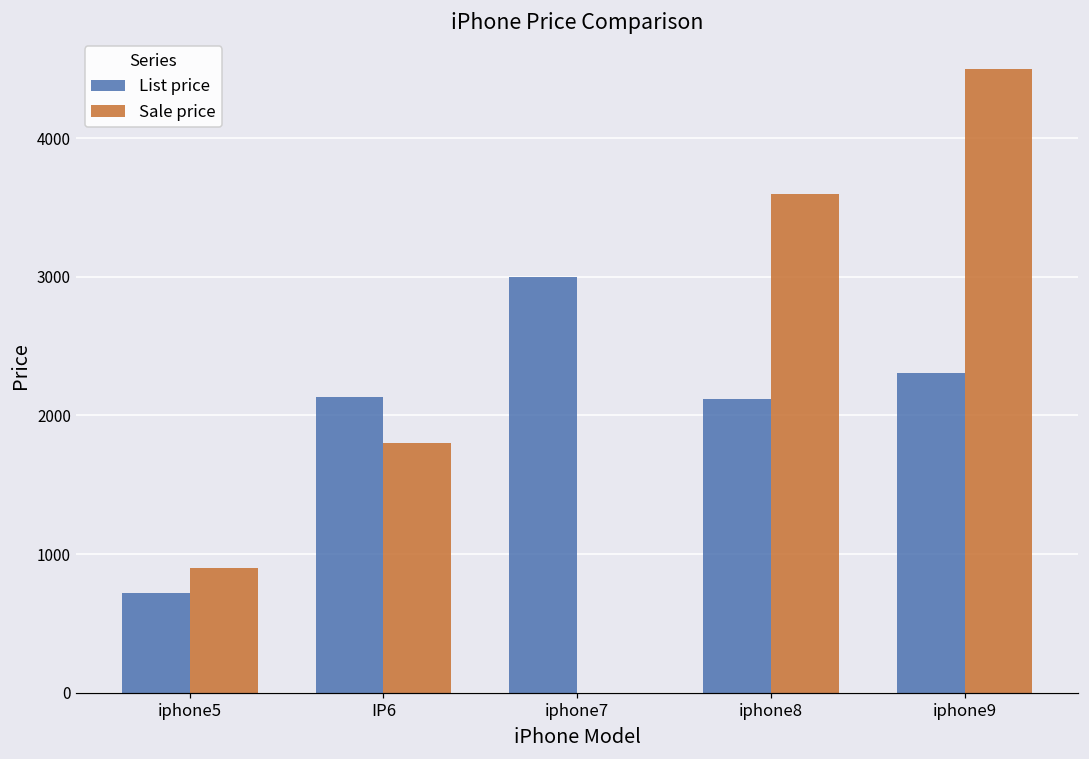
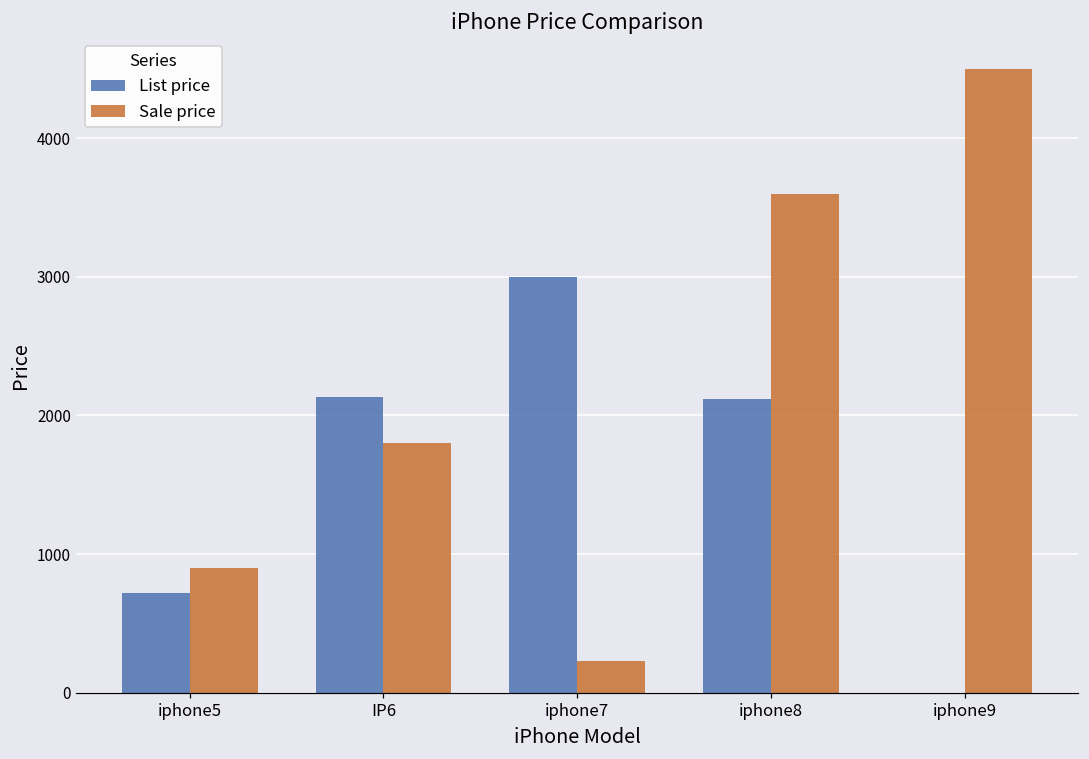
  {
    "List price": {
      "iphone5": 720,
      "IP6": 2140,
      "iphone7": 3000,
      "iphone8": 2120,
-     "iphone9": 2310
+     "iphone9": 0
    },
    "Sale price": {
      "iphone5": 900,
      "IP6": 1800,
-     "iphone7": 0,
+     "iphone7": 230,
      "iphone8": 3600,
      "iphone9": 4500
    }
  }
